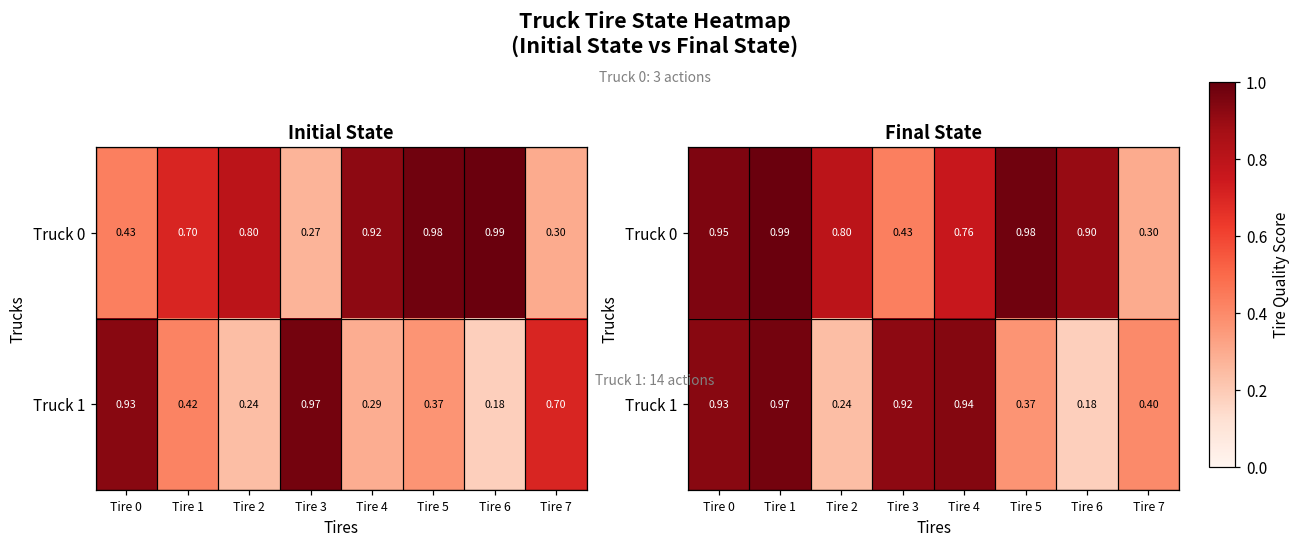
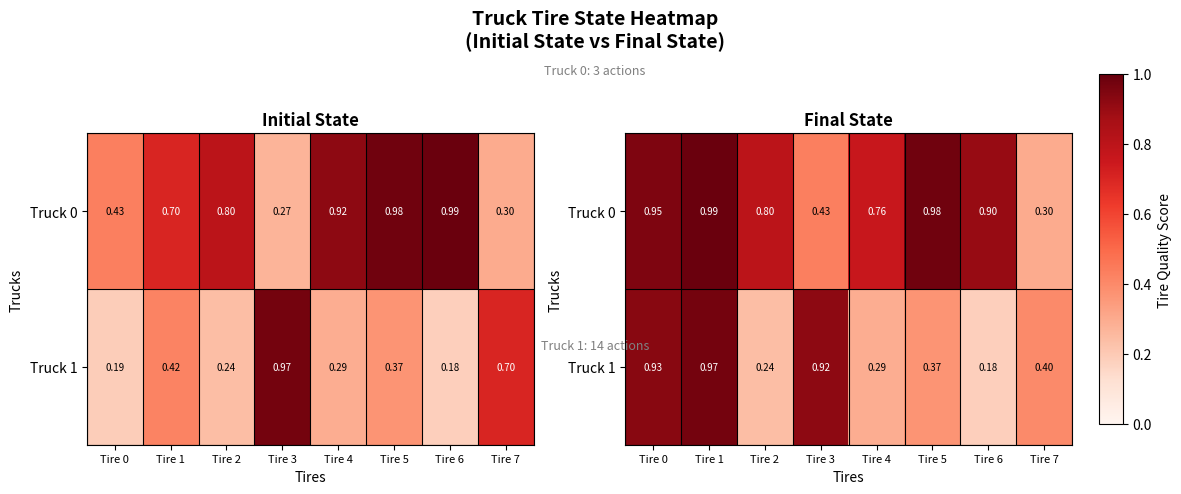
  {
    "Initial State": {
      "Truck 0": {
        "Tire 0": 0.43,
        "Tire 1": 0.70,
        "Tire 2": 0.80,
        "Tire 3": 0.27,
        "Tire 4": 0.92,
        "Tire 5": 0.98,
        "Tire 6": 0.99,
        "Tire 7": 0.30
      },
      "Truck 1": {
-       "Tire 0": 0.93,
+       "Tire 0": 0.19,
        "Tire 1": 0.42,
        "Tire 2": 0.24,
        "Tire 3": 0.97,
        "Tire 4": 0.29,
        "Tire 5": 0.37,
        "Tire 6": 0.18,
        "Tire 7": 0.70
      }
    },
    "Final State": {
      "Truck 0": {
        "Tire 0": 0.95,
        "Tire 1": 0.99,
        "Tire 2": 0.80,
        "Tire 3": 0.43,
        "Tire 4": 0.76,
        "Tire 5": 0.98,
        "Tire 6": 0.90,
        "Tire 7": 0.30
      },
      "Truck 1": {
        "Tire 0": 0.93,
        "Tire 1": 0.97,
        "Tire 2": 0.24,
        "Tire 3": 0.92,
-       "Tire 4": 0.94,
+       "Tire 4": 0.29,
        "Tire 5": 0.37,
        "Tire 6": 0.18,
        "Tire 7": 0.40
      }
    }
  }
